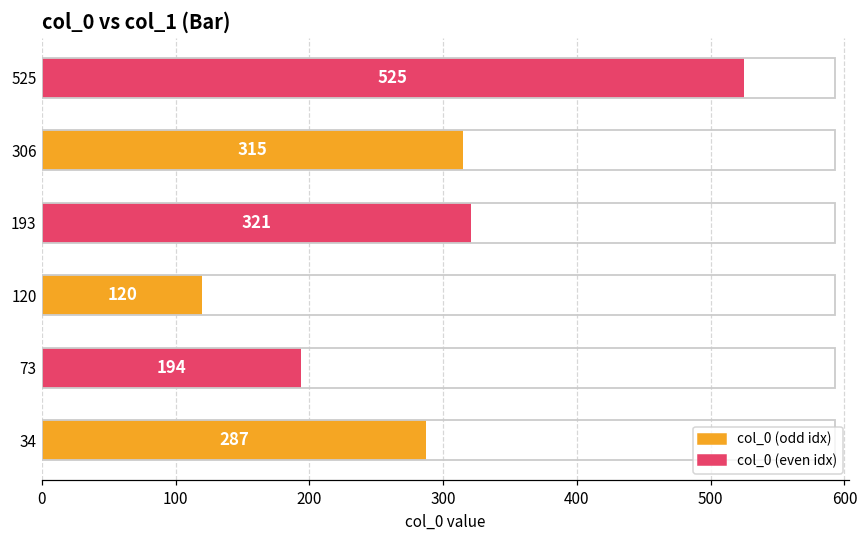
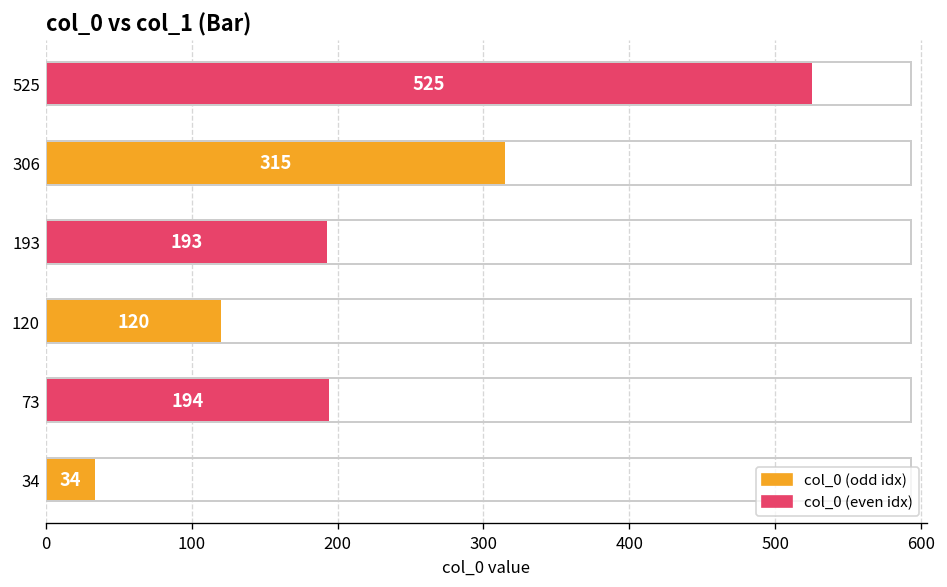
  {
    "525": 525,
    "306": 315,
-   "193": 321,
+   "193": 193,
    "120": 120,
    "73": 194,
-   "34": 287
+   "34": 34
  }
